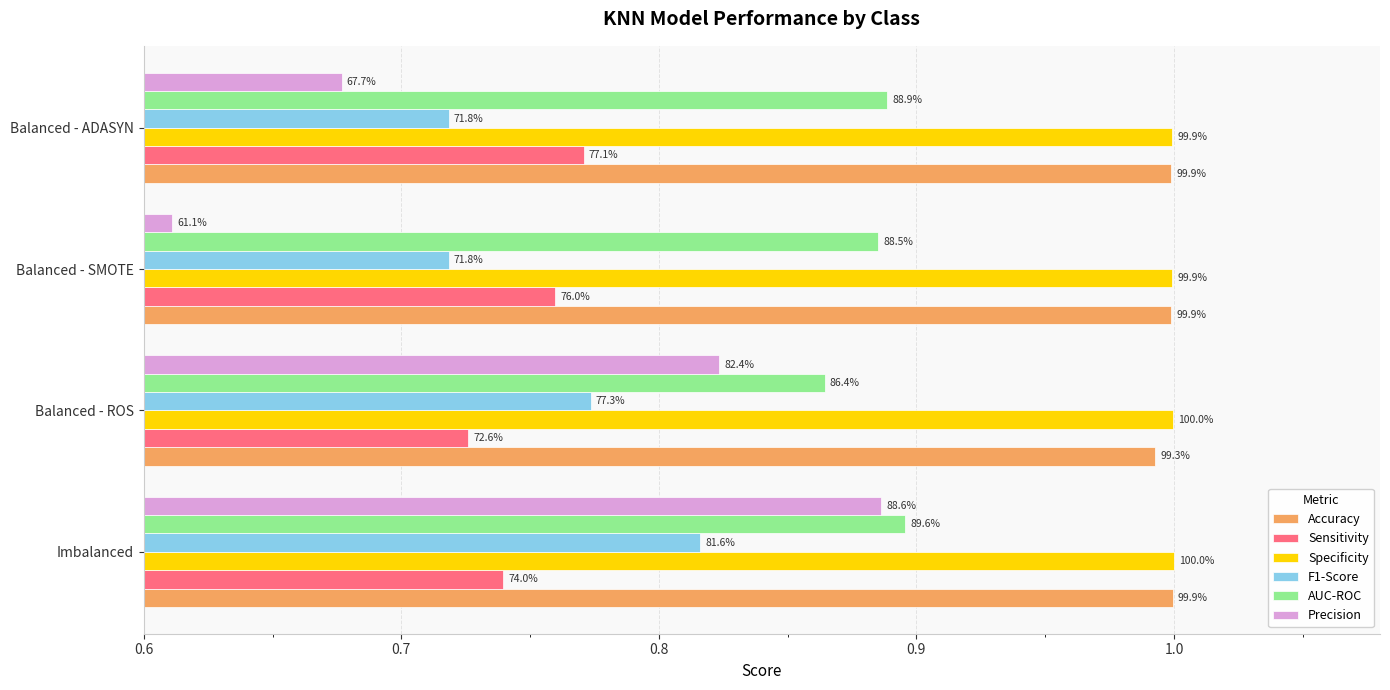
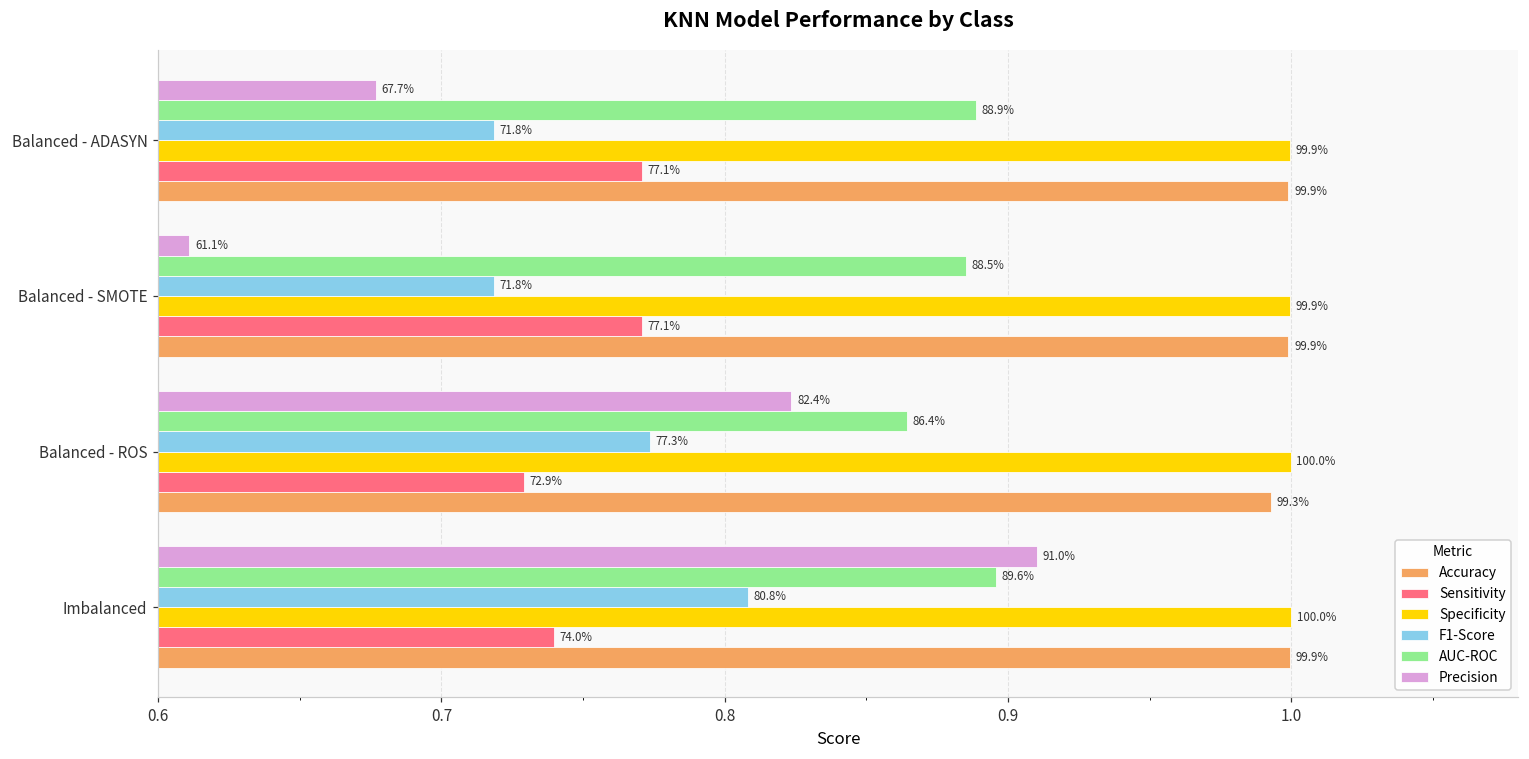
  {
    "Accuracy": {
      "Balanced - ADASYN": "99.9%",
      "Balanced - SMOTE": "99.9%",
      "Balanced - ROS": "99.3%",
      "Imbalanced": "99.9%"
    },
    "Sensitivity": {
      "Balanced - ADASYN": "77.1%",
-     "Balanced - SMOTE": "76.0%",
-     "Balanced - ROS": "72.6%",
+     "Balanced - SMOTE": "77.1%",
+     "Balanced - ROS": "72.9%",
      "Imbalanced": "74.0%"
    },
    "Specificity": {
      "Balanced - ADASYN": "99.9%",
      "Balanced - SMOTE": "99.9%",
      "Balanced - ROS": "100.0%",
      "Imbalanced": "100.0%"
    },
    "F1-Score": {
      "Balanced - ADASYN": "71.8%",
      "Balanced - SMOTE": "71.8%",
      "Balanced - ROS": "77.3%",
-     "Imbalanced": "81.6%"
+     "Imbalanced": "80.8%"
    },
    "AUC-ROC": {
      "Balanced - ADASYN": "88.9%",
      "Balanced - SMOTE": "88.5%",
      "Balanced - ROS": "86.4%",
      "Imbalanced": "89.6%"
    },
    "Precision": {
      "Balanced - ADASYN": "67.7%",
      "Balanced - SMOTE": "61.1%",
      "Balanced - ROS": "82.4%",
-     "Imbalanced": "88.6%"
+     "Imbalanced": "91.0%"
    }
  }
